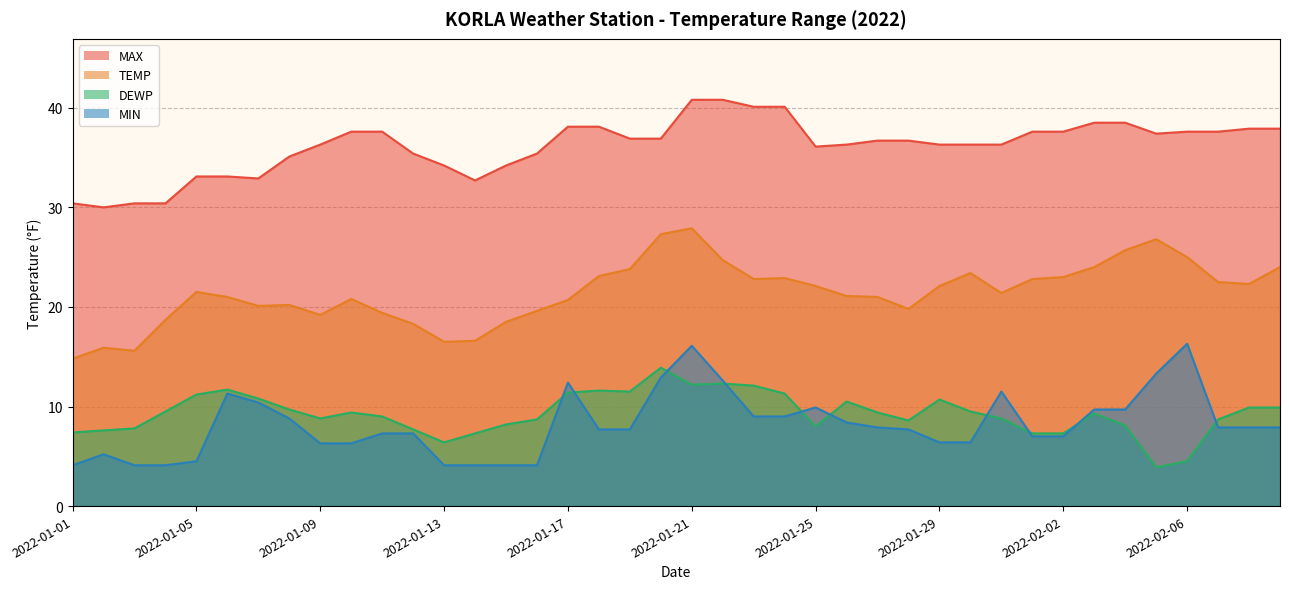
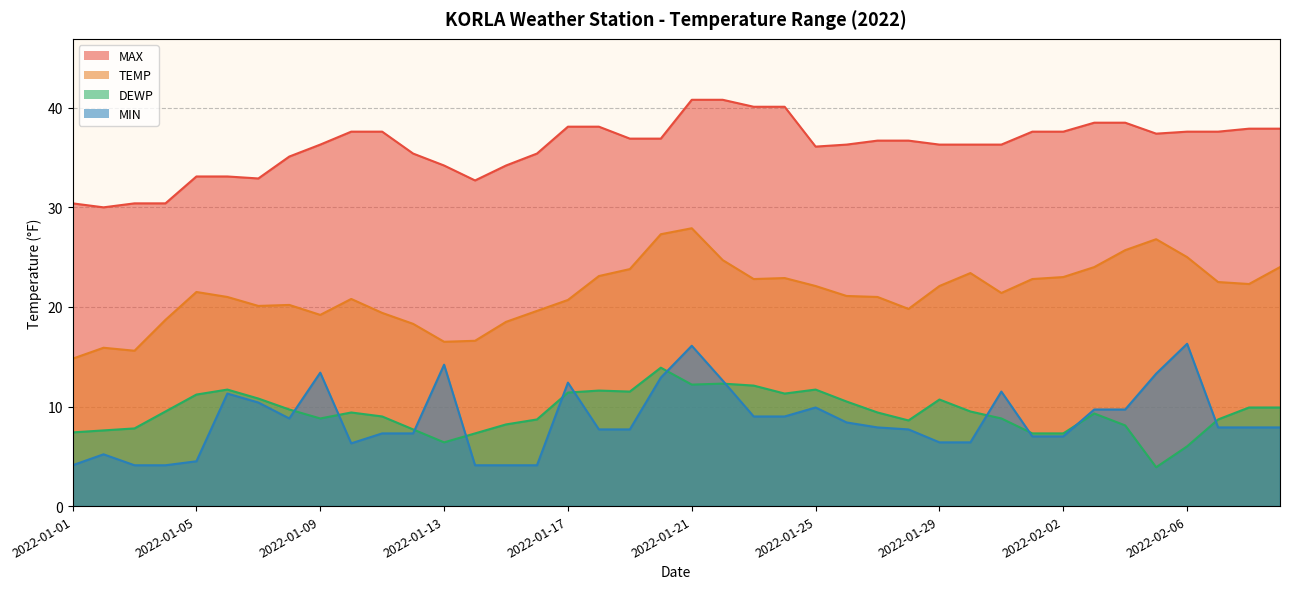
  {
    "DEWP": {
      "2022-01-01": 7,
      "2022-01-05": 11,
      "2022-01-09": 9,
      "2022-01-13": 6,
      "2022-01-17": 11,
      "2022-01-21": 12,
-     "2022-01-25": 8,
+     "2022-01-25": 12,
      "2022-01-29": 11,
      "2022-02-02": 7,
-     "2022-02-06": 5
+     "2022-02-06": 6
    },
    "MIN": {
      "2022-01-01": 4,
      "2022-01-05": 5,
-     "2022-01-09": 6,
-     "2022-01-13": 4,
+     "2022-01-09": 13,
+     "2022-01-13": 14,
      "2022-01-17": 12,
      "2022-01-21": 16,
      "2022-01-25": 10,
      "2022-01-29": 6,
      "2022-02-02": 7,
      "2022-02-06": 16
    }
  }
